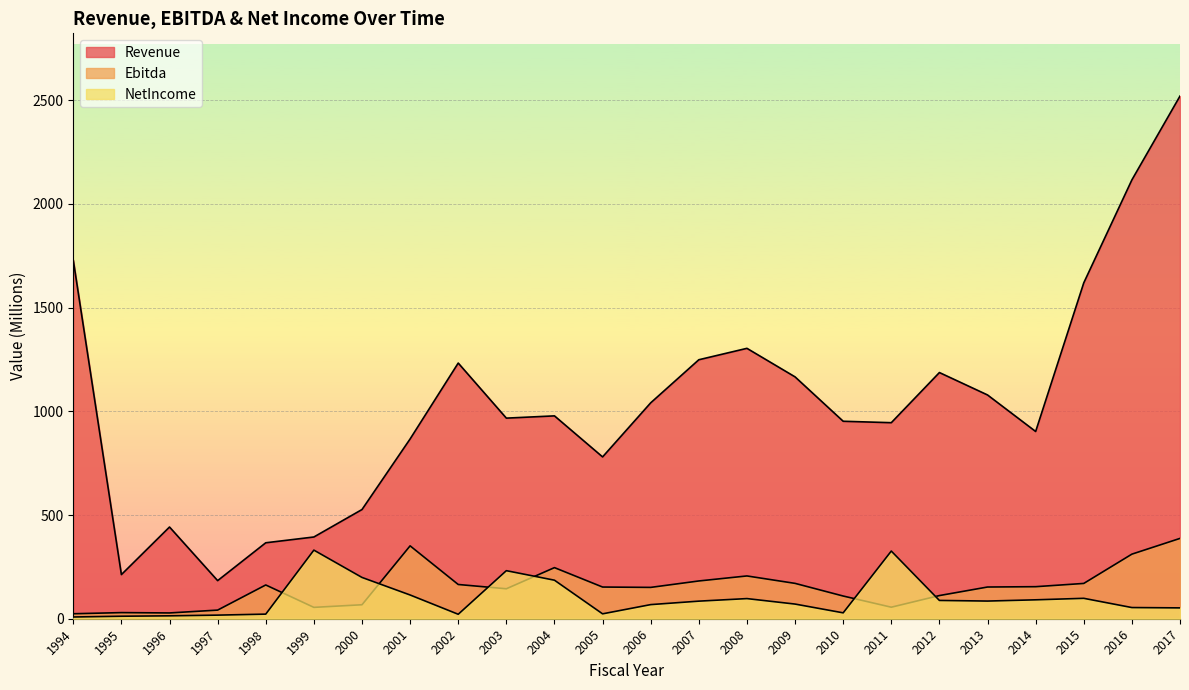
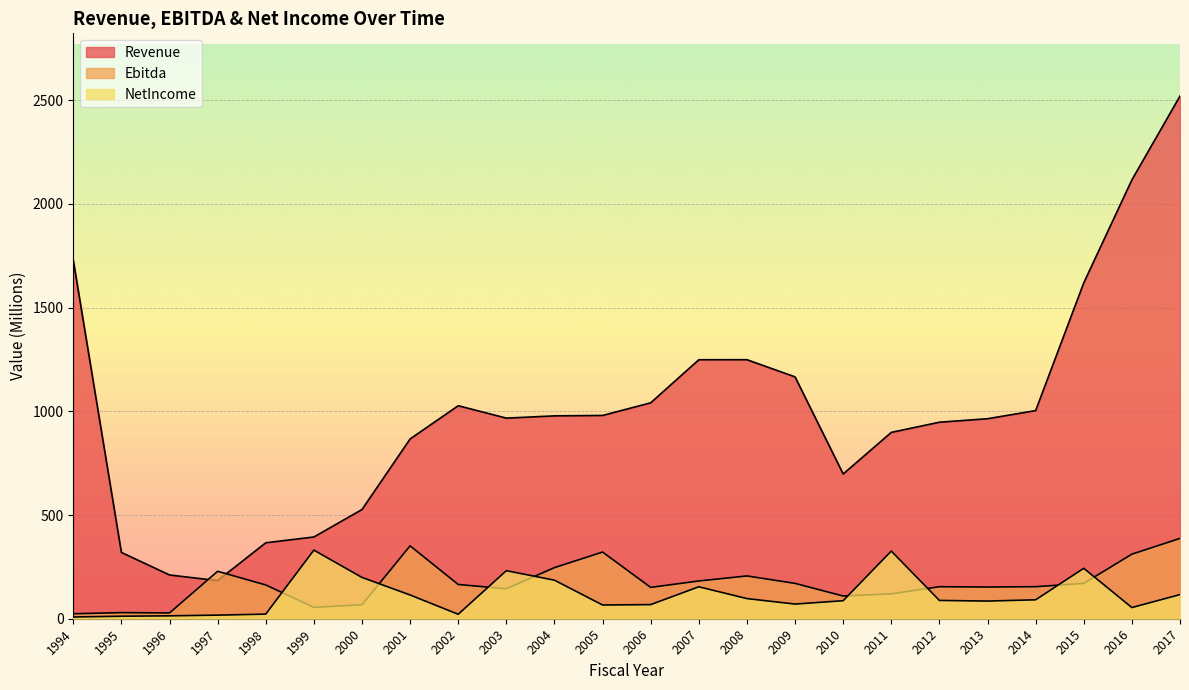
  {
    "Revenue": {
      "1994": 1730,
-     "1995": 210,
-     "1996": 440,
+     "1995": 320,
+     "1996": 210,
      "1997": 180,
      "1998": 370,
      "1999": 390,
      "2000": 530,
      "2001": 870,
-     "2002": 1230,
+     "2002": 1030,
      "2003": 970,
      "2004": 980,
-     "2005": 780,
+     "2005": 980,
      "2006": 1040,
      "2007": 1250,
-     "2008": 1300,
+     "2008": 1250,
      "2009": 1170,
-     "2010": 950,
-     "2011": 950,
-     "2012": 1190,
-     "2013": 1080,
-     "2014": 900,
+     "2010": 700,
+     "2011": 900,
+     "2012": 950,
+     "2013": 960,
+     "2014": 1000,
      "2015": 1620,
      "2016": 2120,
      "2017": 2520
    },
    "Ebitda": {
      "1994": 20,
      "1995": 30,
      "1996": 30,
-     "1997": 40,
+     "1997": 230,
      "1998": 160,
      "1999": 50,
      "2000": 70,
      "2001": 350,
      "2002": 170,
      "2003": 140,
      "2004": 250,
-     "2005": 150,
+     "2005": 320,
      "2006": 150,
      "2007": 180,
      "2008": 210,
      "2009": 170,
      "2010": 110,
-     "2011": 60,
-     "2012": 110,
+     "2011": 120,
+     "2012": 150,
      "2013": 150,
      "2014": 150,
      "2015": 170,
      "2016": 310,
      "2017": 390
    },
    "NetIncome": {
      "1994": 10,
      "1995": 10,
      "1996": 10,
      "1997": 20,
      "1998": 20,
      "1999": 330,
      "2000": 200,
      "2001": 110,
      "2002": 20,
      "2003": 230,
      "2004": 190,
-     "2005": 20,
+     "2005": 70,
      "2006": 70,
-     "2007": 80,
+     "2007": 150,
      "2008": 100,
      "2009": 70,
-     "2010": 30,
+     "2010": 90,
      "2011": 330,
      "2012": 90,
      "2013": 90,
      "2014": 90,
-     "2015": 100,
+     "2015": 240,
      "2016": 50,
-     "2017": 50
+     "2017": 120
    }
  }
